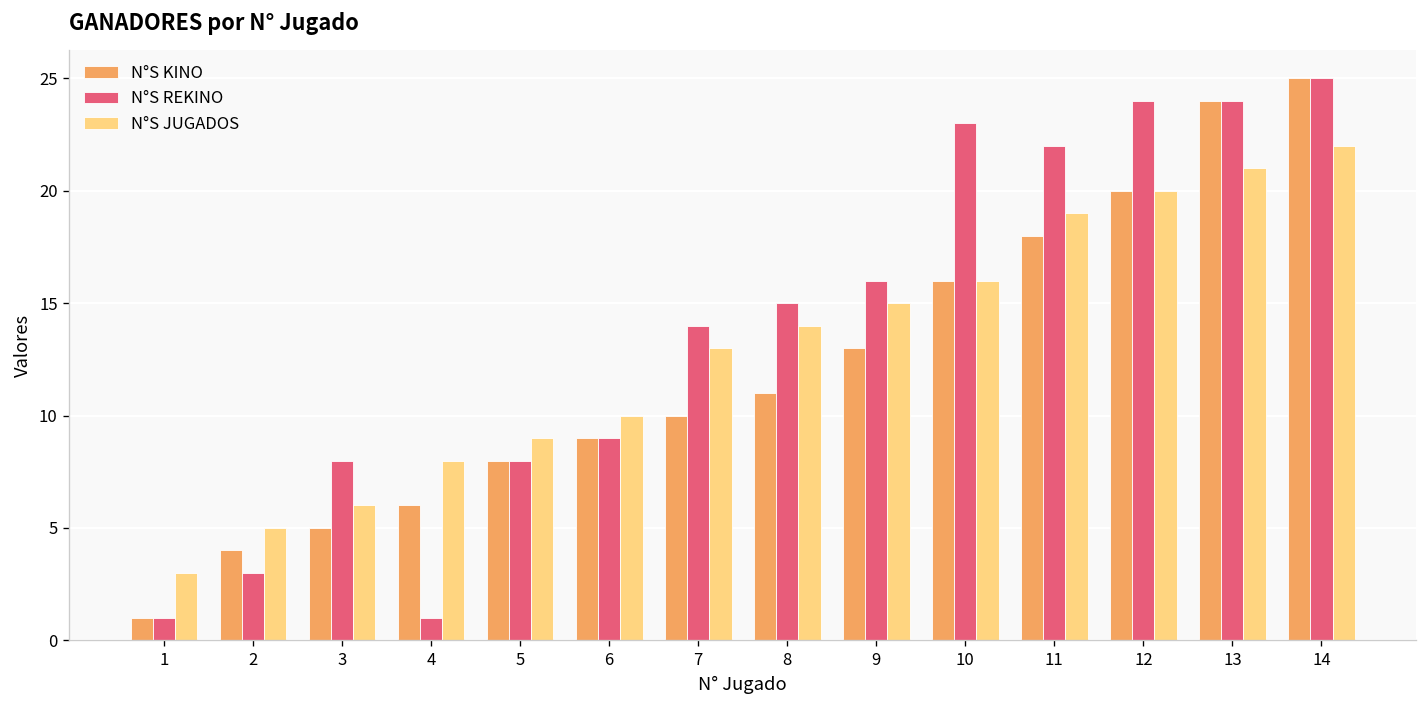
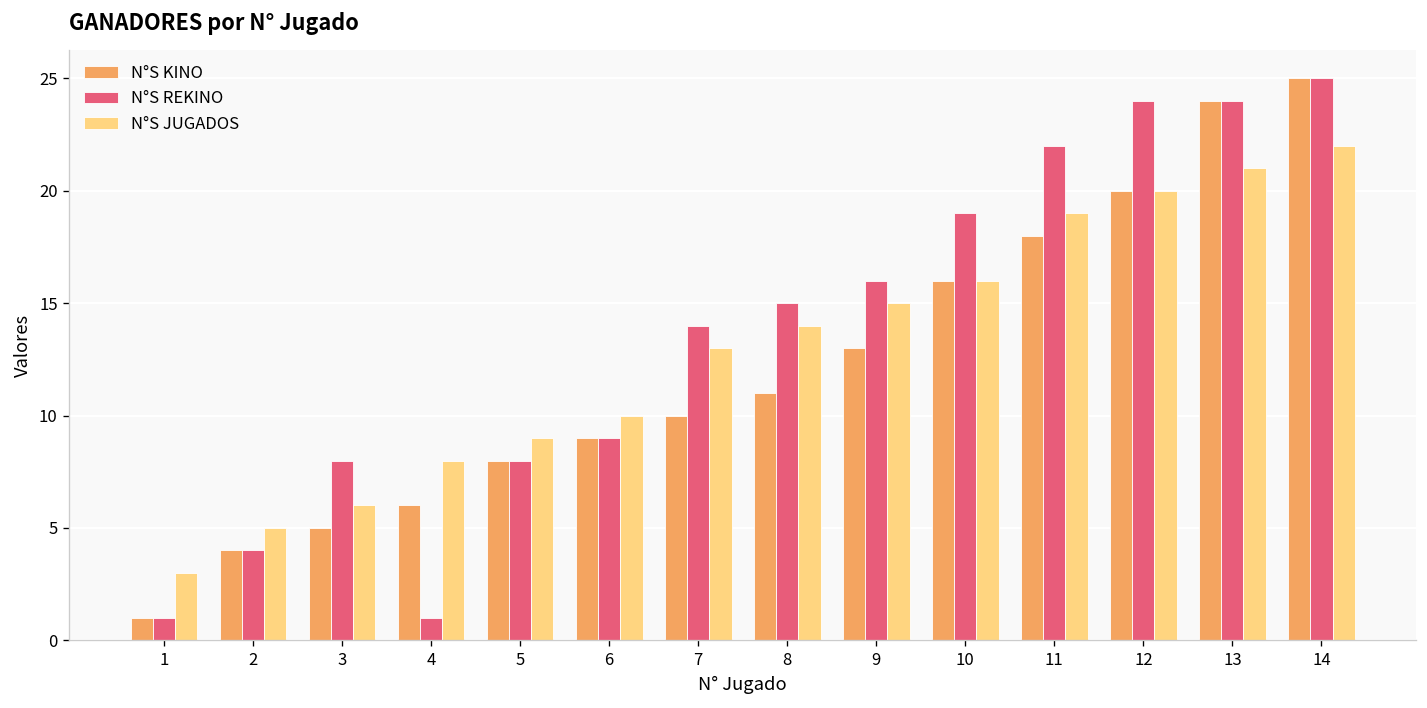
  {
    "N°S REKINO": {
      "1": 1,
-     "2": 3,
+     "2": 4,
      "3": 8,
      "4": 1,
      "5": 8,
      "6": 9,
      "7": 14,
      "8": 15,
      "9": 16,
-     "10": 23,
+     "10": 19,
      "11": 22,
      "12": 24,
      "13": 24,
      "14": 25
    }
  }
